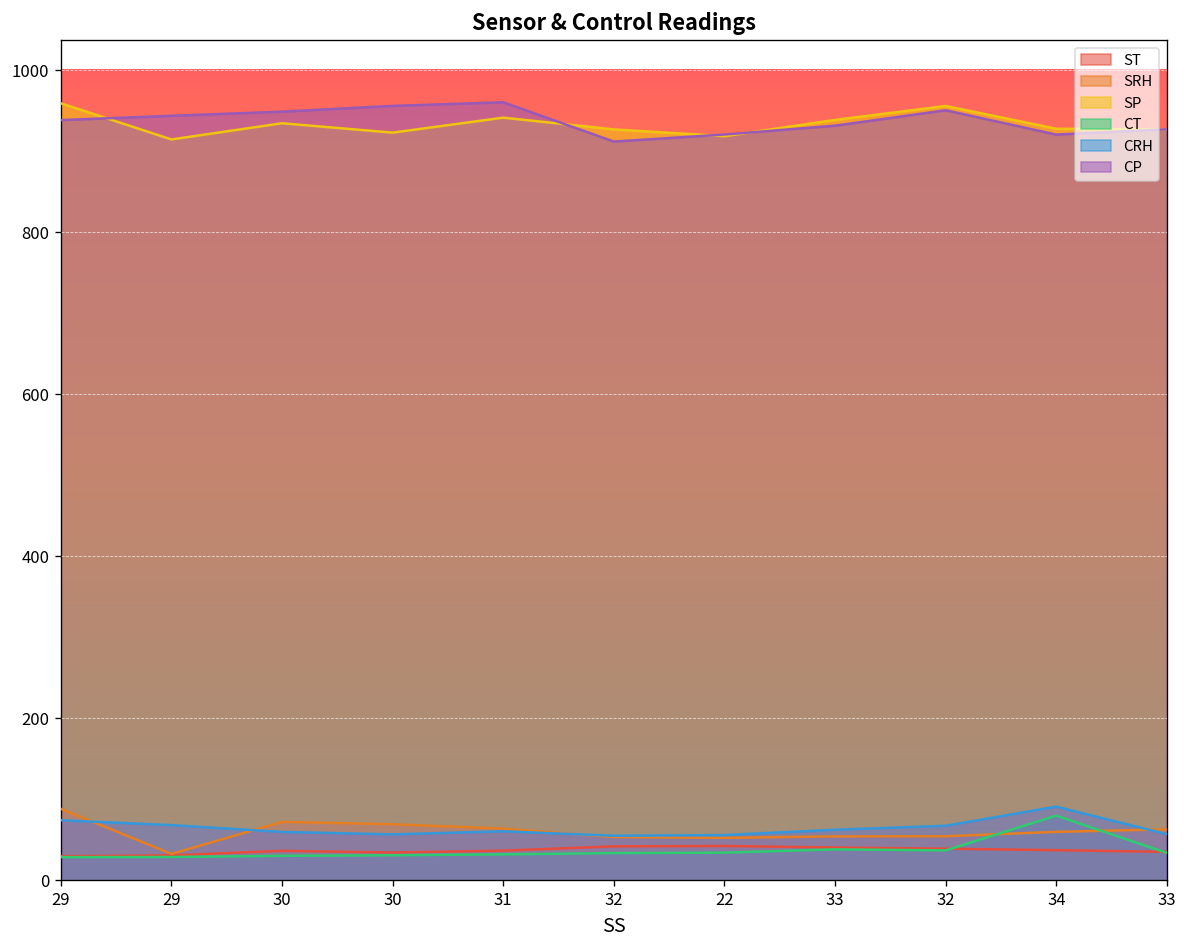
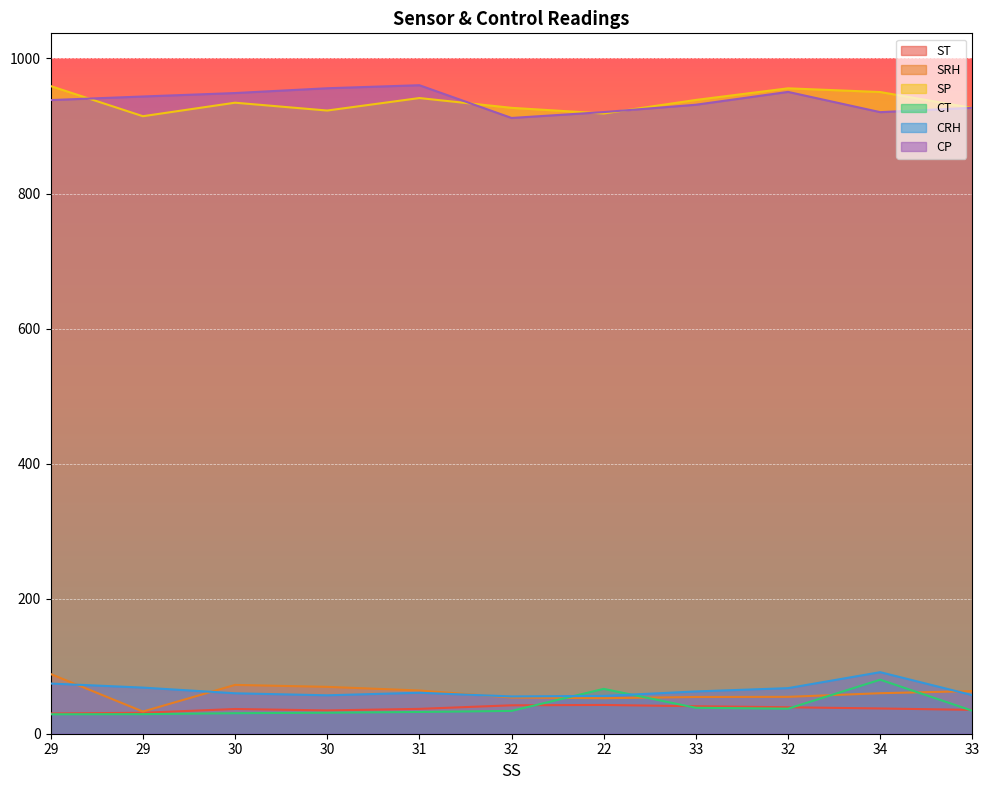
  {
    "SP": {
      "31": 940,
-     "34": 930
+     "34": 950
    },
    "CT": {
      "31": 30,
-     "22": 30,
+     "22": 70,
      "34": 80
    },
    "CRH": {
      "34": 90
    },
    "CP": {
      "31": 960,
      "34": 920
    }
  }
